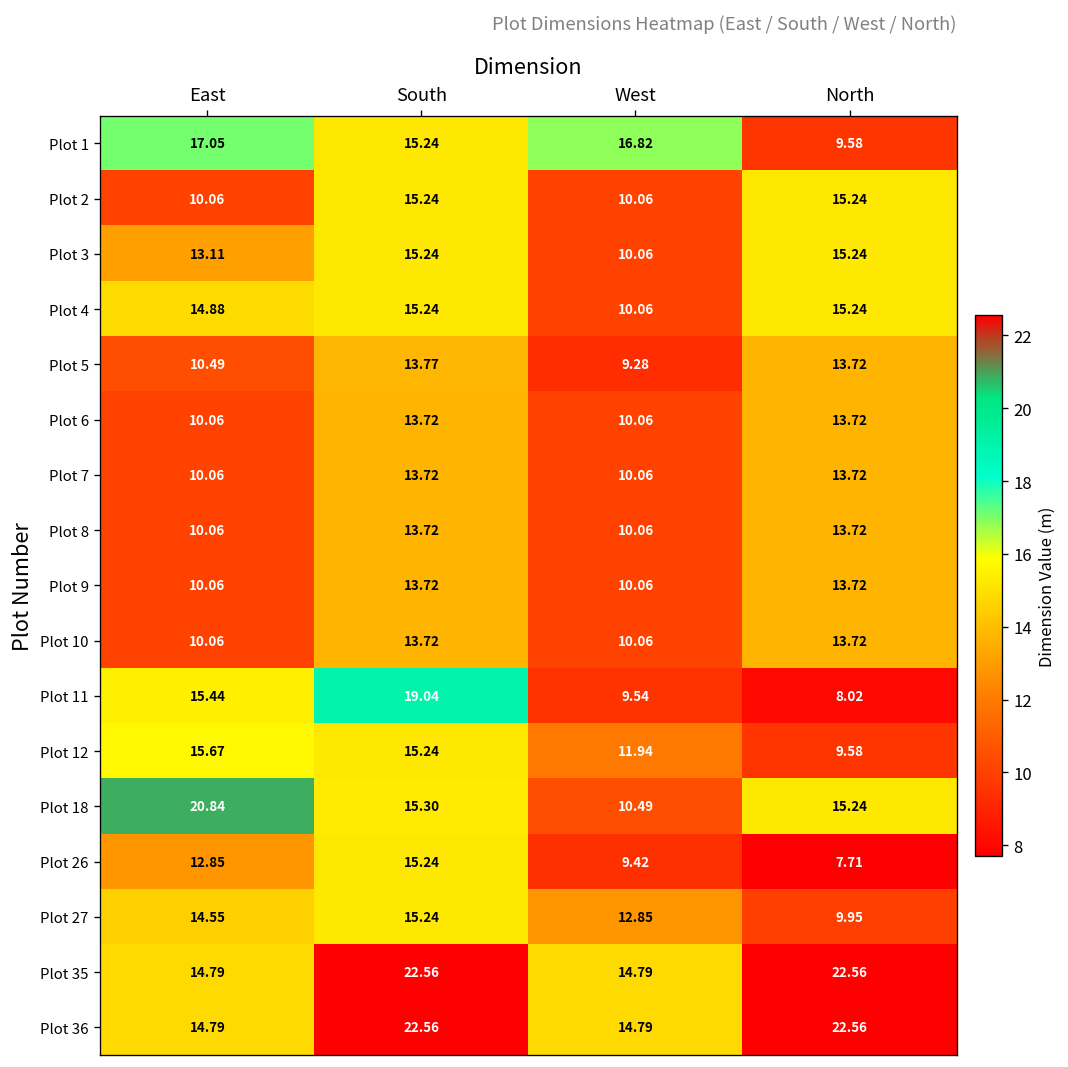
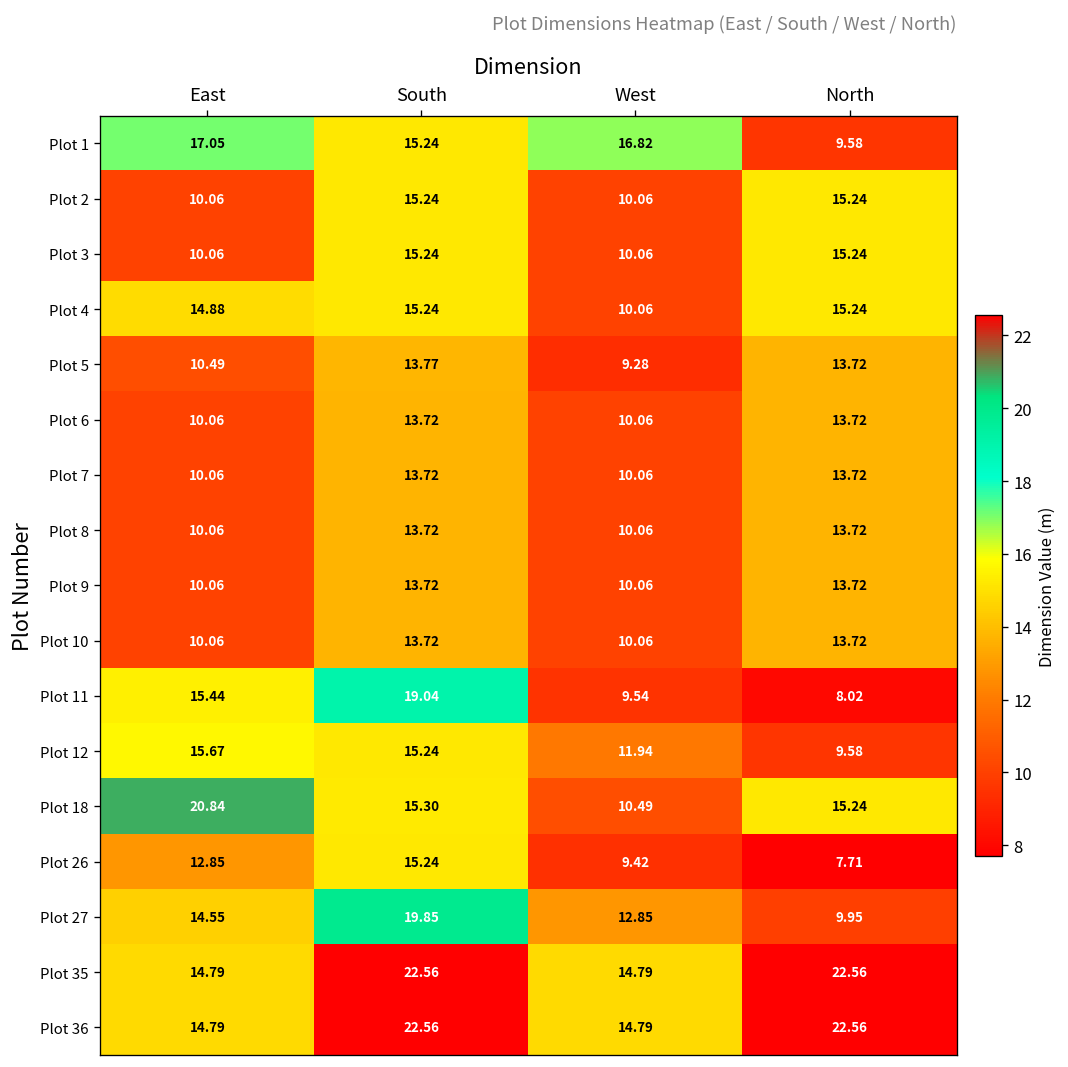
  {
    "Plot 1": {
      "East": 17.05,
      "South": 15.24,
      "West": 16.82,
      "North": 9.58
    },
    "Plot 2": {
      "East": 10.06,
      "South": 15.24,
      "West": 10.06,
      "North": 15.24
    },
    "Plot 3": {
-     "East": 13.11,
+     "East": 10.06,
      "South": 15.24,
      "West": 10.06,
      "North": 15.24
    },
    "Plot 4": {
      "East": 14.88,
      "South": 15.24,
      "West": 10.06,
      "North": 15.24
    },
    "Plot 5": {
      "East": 10.49,
      "South": 13.77,
      "West": 9.28,
      "North": 13.72
    },
    "Plot 6": {
      "East": 10.06,
      "South": 13.72,
      "West": 10.06,
      "North": 13.72
    },
    "Plot 7": {
      "East": 10.06,
      "South": 13.72,
      "West": 10.06,
      "North": 13.72
    },
    "Plot 8": {
      "East": 10.06,
      "South": 13.72,
      "West": 10.06,
      "North": 13.72
    },
    "Plot 9": {
      "East": 10.06,
      "South": 13.72,
      "West": 10.06,
      "North": 13.72
    },
    "Plot 10": {
      "East": 10.06,
      "South": 13.72,
      "West": 10.06,
      "North": 13.72
    },
    "Plot 11": {
      "East": 15.44,
      "South": 19.04,
      "West": 9.54,
      "North": 8.02
    },
    "Plot 12": {
      "East": 15.67,
      "South": 15.24,
      "West": 11.94,
      "North": 9.58
    },
    "Plot 18": {
      "East": 20.84,
      "South": 15.30,
      "West": 10.49,
      "North": 15.24
    },
    "Plot 26": {
      "East": 12.85,
      "South": 15.24,
      "West": 9.42,
      "North": 7.71
    },
    "Plot 27": {
      "East": 14.55,
-     "South": 15.24,
+     "South": 19.85,
      "West": 12.85,
      "North": 9.95
    },
    "Plot 35": {
      "East": 14.79,
      "South": 22.56,
      "West": 14.79,
      "North": 22.56
    },
    "Plot 36": {
      "East": 14.79,
      "South": 22.56,
      "West": 14.79,
      "North": 22.56
    }
  }
